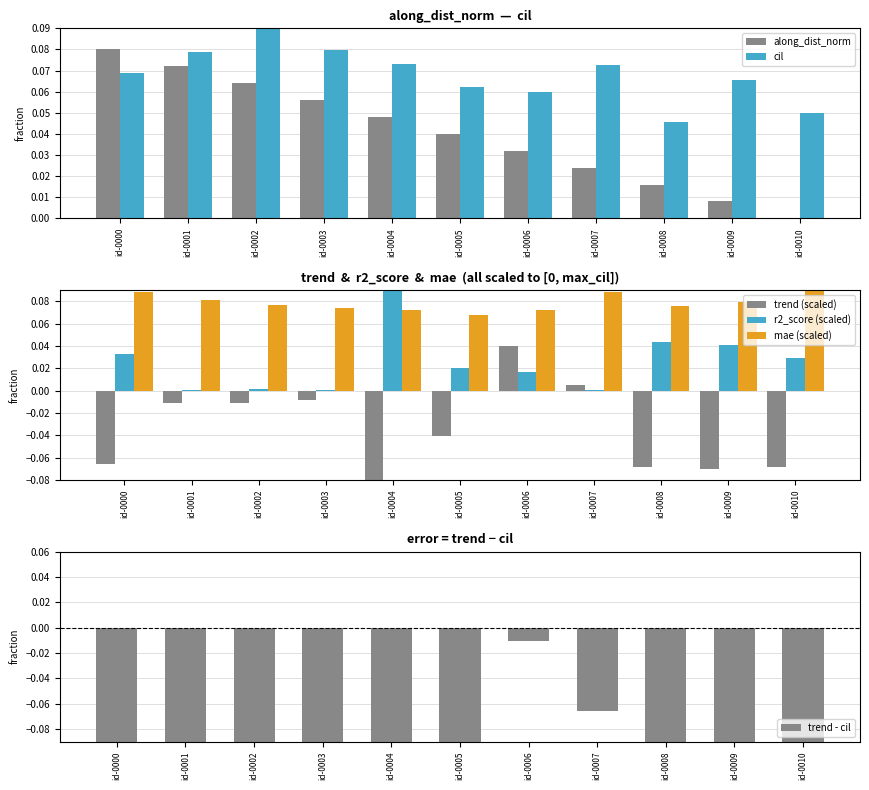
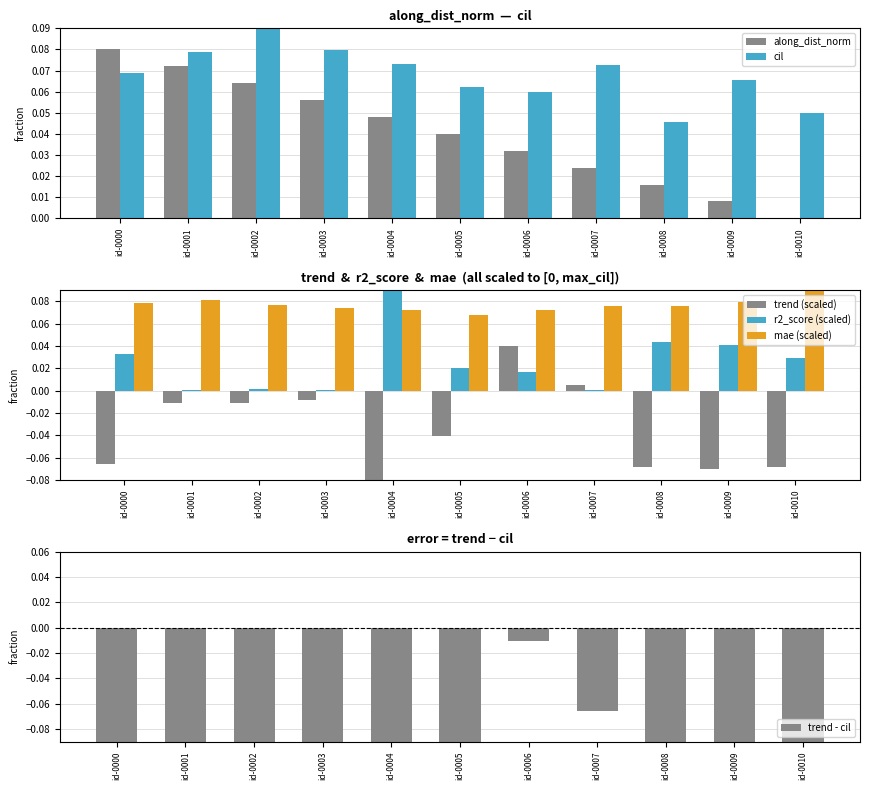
  {
    "along_dist_norm — cil": {
      "along_dist_norm": {
        "id-0000": 0.080,
        "id-0001": 0.072,
        "id-0002": 0.064,
        "id-0003": 0.056,
        "id-0004": 0.048,
        "id-0005": 0.040,
        "id-0006": 0.032,
        "id-0007": 0.024,
        "id-0008": 0.016,
        "id-0009": 0.008,
        "id-0010": 0.000
      },
      "cil": {
        "id-0000": 0.069,
        "id-0001": 0.079,
        "id-0002": 0.091,
        "id-0003": 0.080,
        "id-0004": 0.073,
        "id-0005": 0.062,
        "id-0006": 0.060,
        "id-0007": 0.073,
        "id-0008": 0.045,
        "id-0009": 0.065,
        "id-0010": 0.050
      }
    },
    "trend & r2_score & mae (all scaled to [0, max_cil])": {
      "trend (scaled)": {
        "id-0000": -0.066,
        "id-0001": -0.011,
        "id-0002": -0.011,
        "id-0003": -0.008,
        "id-0005": -0.040,
        "id-0006": 0.040,
        "id-0007": 0.005,
        "id-0008": -0.068,
        "id-0009": -0.071,
        "id-0010": -0.068
      },
      "r2_score (scaled)": {
        "id-0000": 0.033,
        "id-0004": 0.091,
        "id-0005": 0.020,
        "id-0006": 0.017,
        "id-0008": 0.044,
        "id-0009": 0.041,
        "id-0010": 0.029
      },
      "mae (scaled)": {
-       "id-0000": 0.088,
+       "id-0000": 0.078,
        "id-0001": 0.081,
        "id-0002": 0.077,
        "id-0003": 0.074,
        "id-0004": 0.072,
        "id-0005": 0.068,
        "id-0006": 0.072,
-       "id-0007": 0.088,
+       "id-0007": 0.075,
        "id-0008": 0.076,
        "id-0010": 0.091
      }
    },
    "error = trend − cil": {
      "id-0003": -0.090,
      "id-0006": -0.011,
      "id-0007": -0.066
    }
  }
